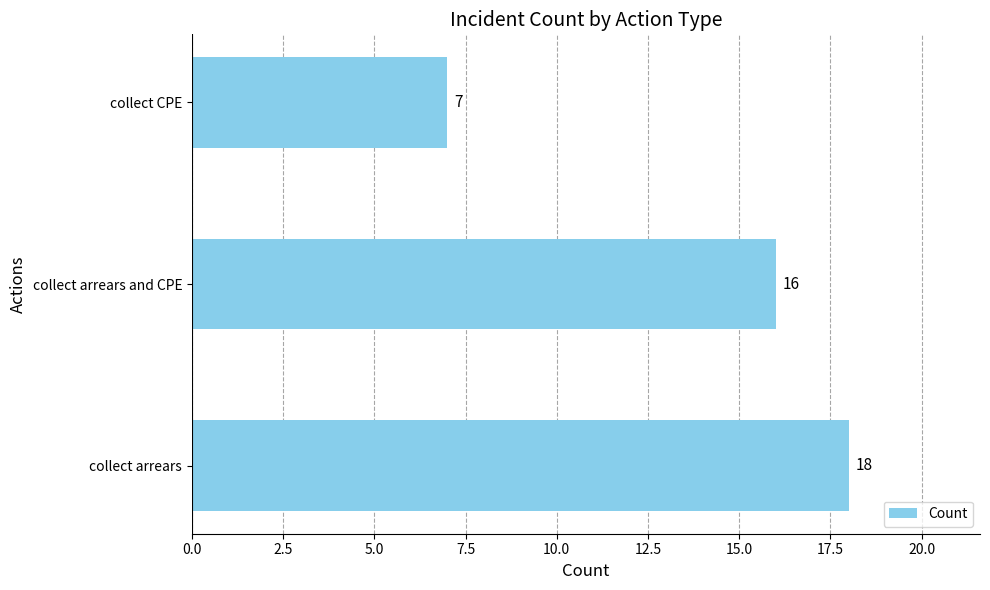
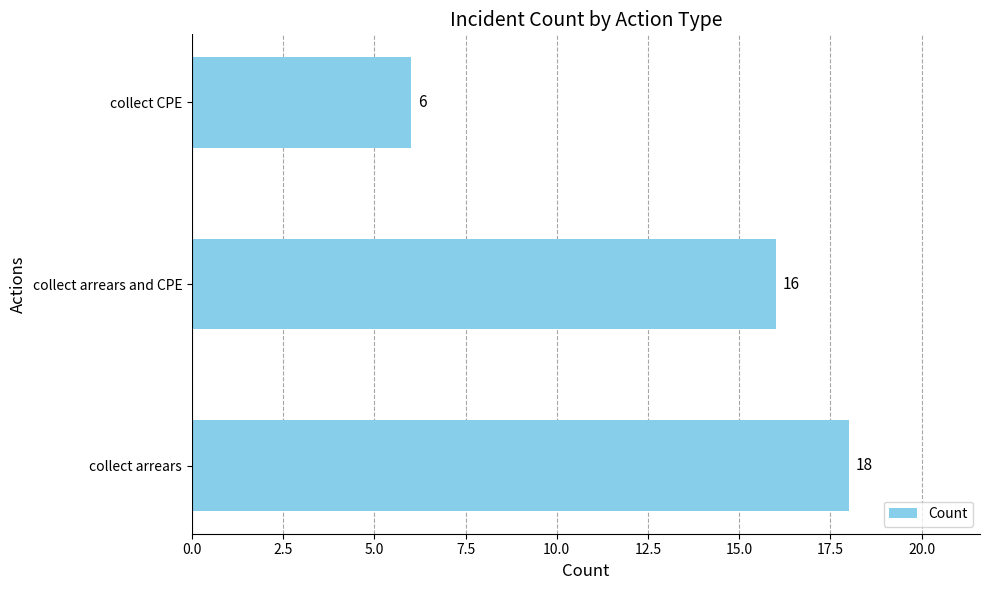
  {
-   "collect CPE": 7,
+   "collect CPE": 6,
    "collect arrears and CPE": 16,
    "collect arrears": 18
  }
